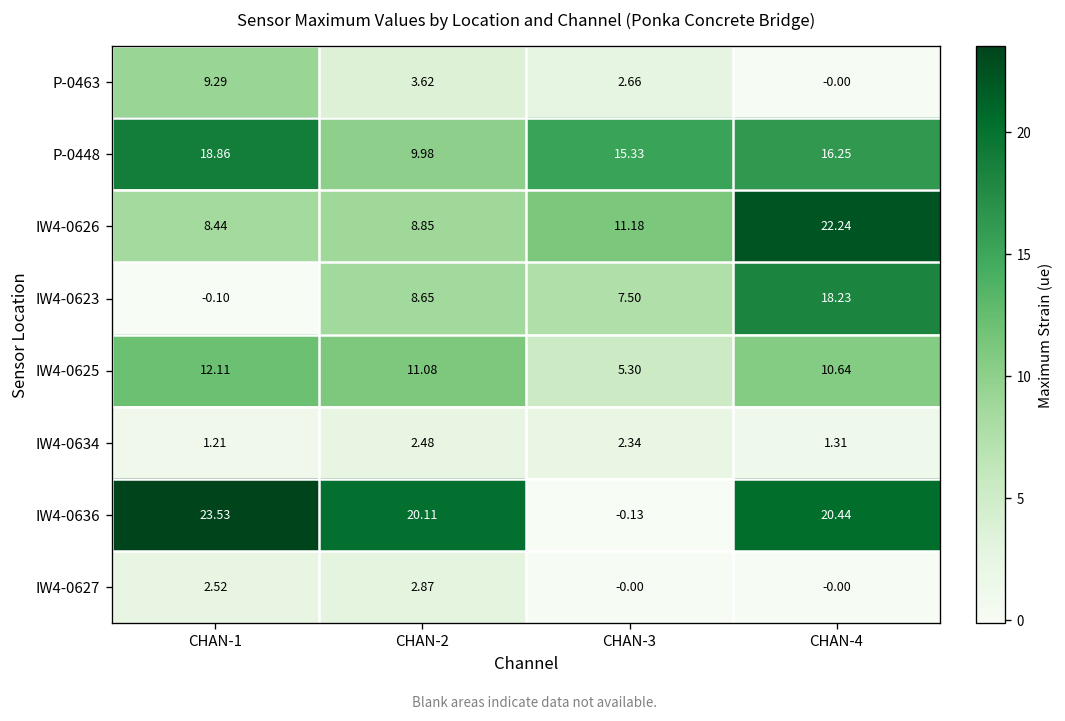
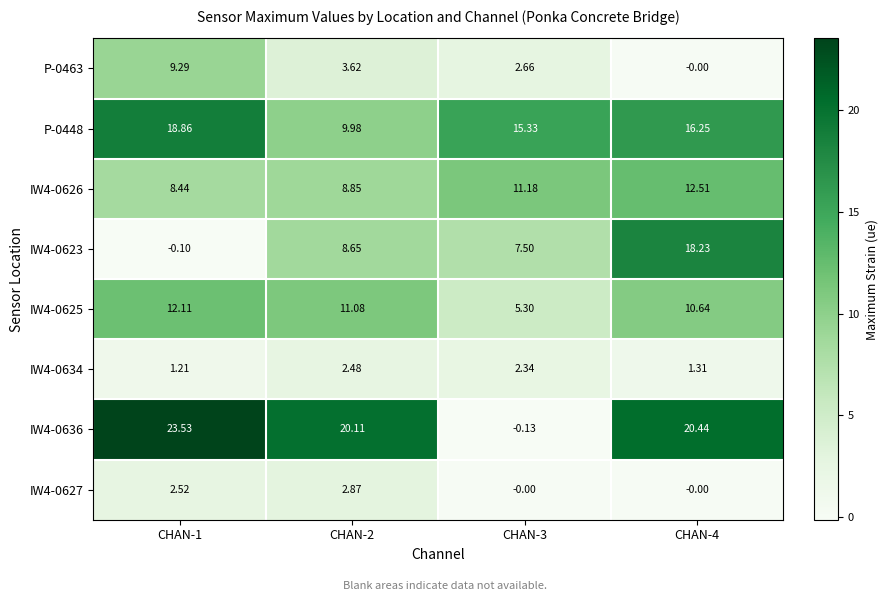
  {
    "P-0463": {
      "CHAN-1": 9.29,
      "CHAN-2": 3.62,
      "CHAN-3": 2.66,
      "CHAN-4": -0.00
    },
    "P-0448": {
      "CHAN-1": 18.86,
      "CHAN-2": 9.98,
      "CHAN-3": 15.33,
      "CHAN-4": 16.25
    },
    "IW4-0626": {
      "CHAN-1": 8.44,
      "CHAN-2": 8.85,
      "CHAN-3": 11.18,
-     "CHAN-4": 22.24
+     "CHAN-4": 12.51
    },
    "IW4-0623": {
      "CHAN-1": -0.10,
      "CHAN-2": 8.65,
      "CHAN-3": 7.50,
      "CHAN-4": 18.23
    },
    "IW4-0625": {
      "CHAN-1": 12.11,
      "CHAN-2": 11.08,
      "CHAN-3": 5.30,
      "CHAN-4": 10.64
    },
    "IW4-0634": {
      "CHAN-1": 1.21,
      "CHAN-2": 2.48,
      "CHAN-3": 2.34,
      "CHAN-4": 1.31
    },
    "IW4-0636": {
      "CHAN-1": 23.53,
      "CHAN-2": 20.11,
      "CHAN-3": -0.13,
      "CHAN-4": 20.44
    },
    "IW4-0627": {
      "CHAN-1": 2.52,
      "CHAN-2": 2.87,
      "CHAN-3": -0.00,
      "CHAN-4": -0.00
    }
  }
